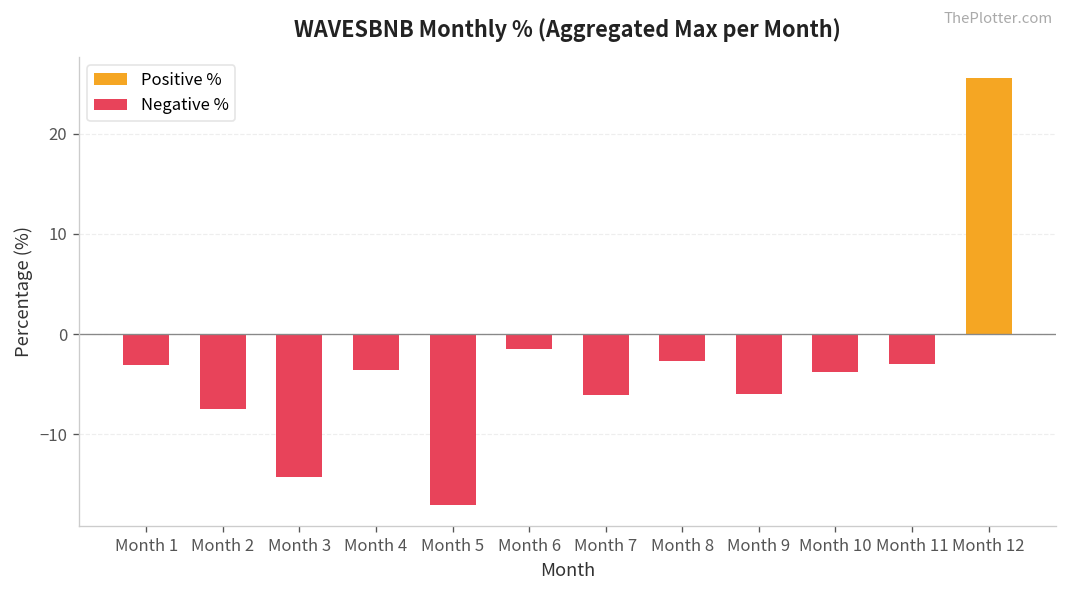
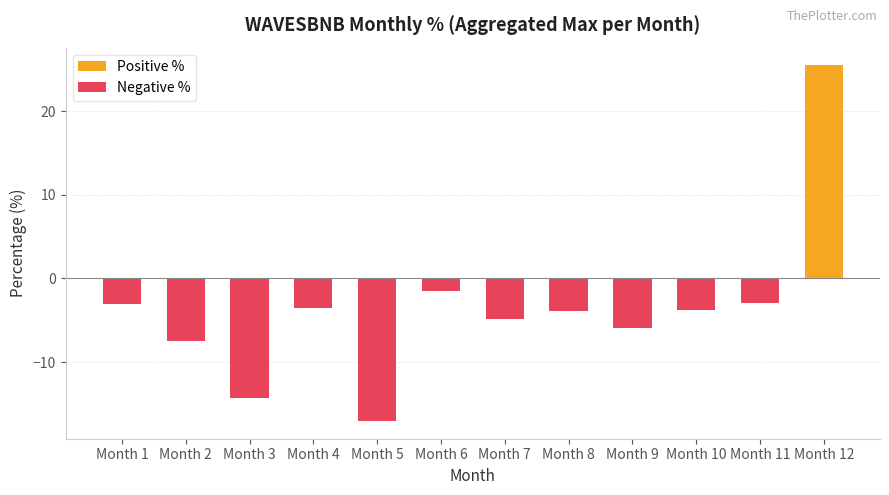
  {
    "Positive %": {
      "Month 12": 25
    },
    "Negative %": {
      "Month 1": -3,
      "Month 2": -7,
      "Month 3": -14,
      "Month 4": -4,
      "Month 5": -17,
      "Month 6": -1,
-     "Month 7": -6,
-     "Month 8": -3,
+     "Month 7": -5,
+     "Month 8": -4,
      "Month 9": -6,
      "Month 10": -4,
      "Month 11": -3
    }
  }
